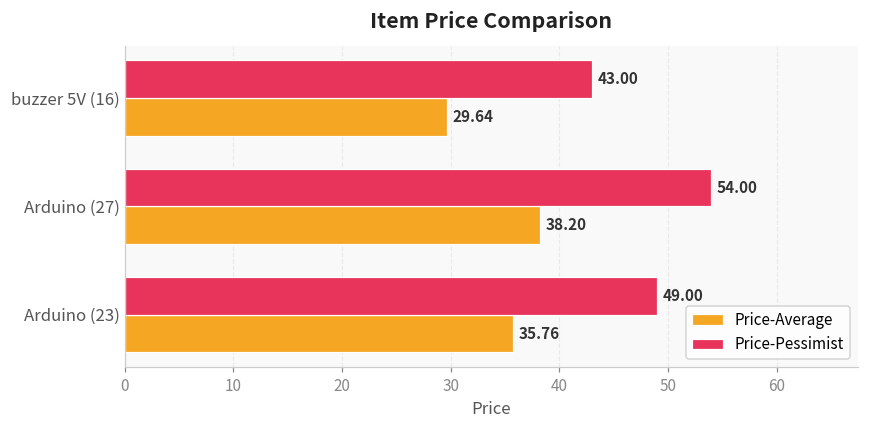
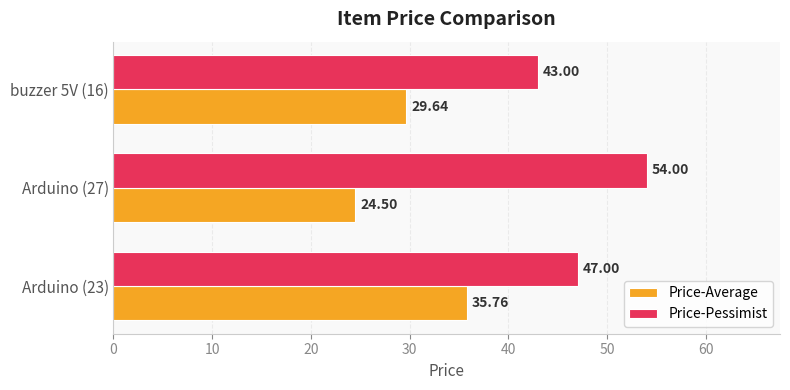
  {
    "Price-Average": {
      "buzzer 5V (16)": 29.64,
-     "Arduino (27)": 38.20,
+     "Arduino (27)": 24.50,
      "Arduino (23)": 35.76
    },
    "Price-Pessimist": {
      "buzzer 5V (16)": 43.00,
      "Arduino (27)": 54.00,
-     "Arduino (23)": 49.00
+     "Arduino (23)": 47.00
    }
  }
